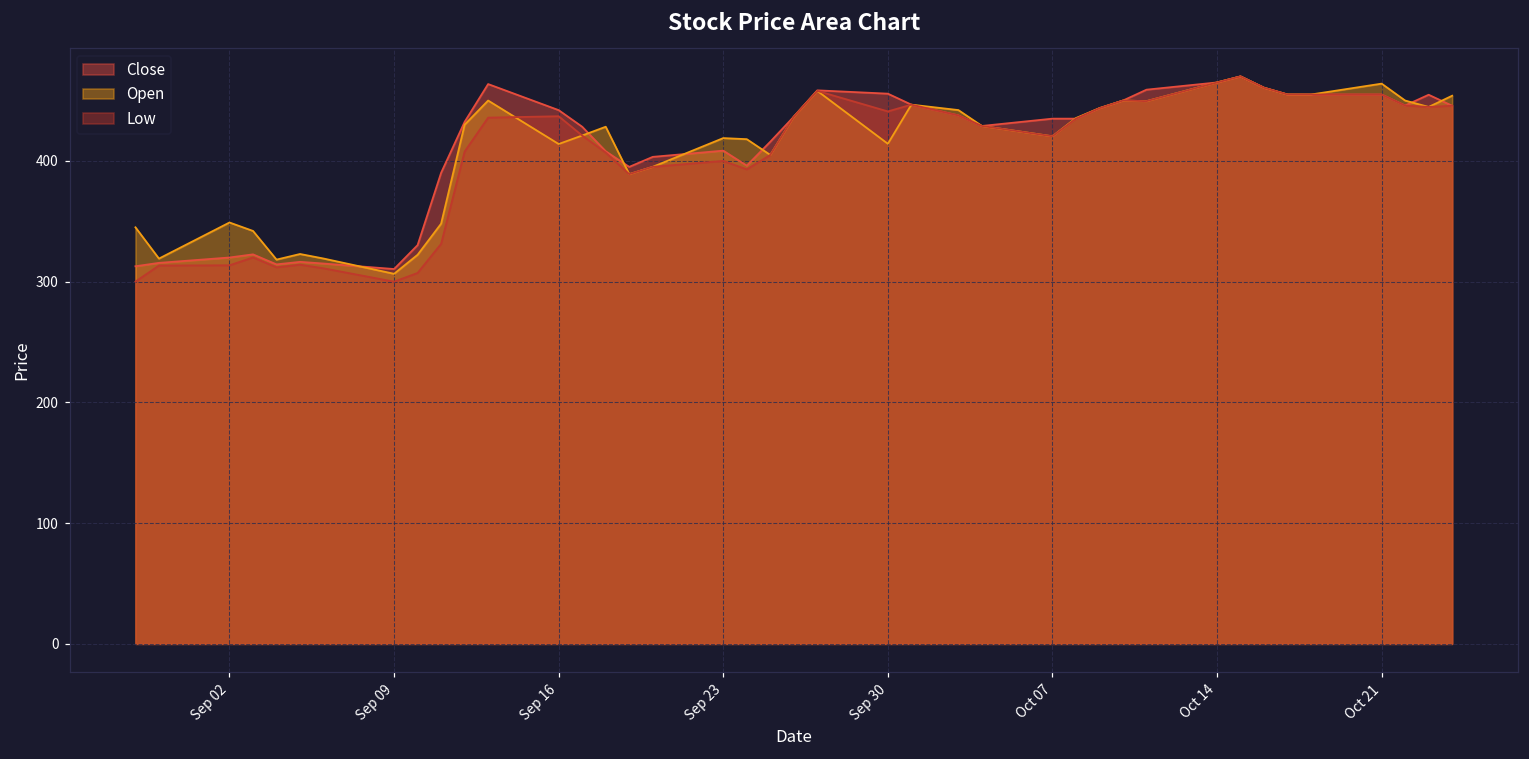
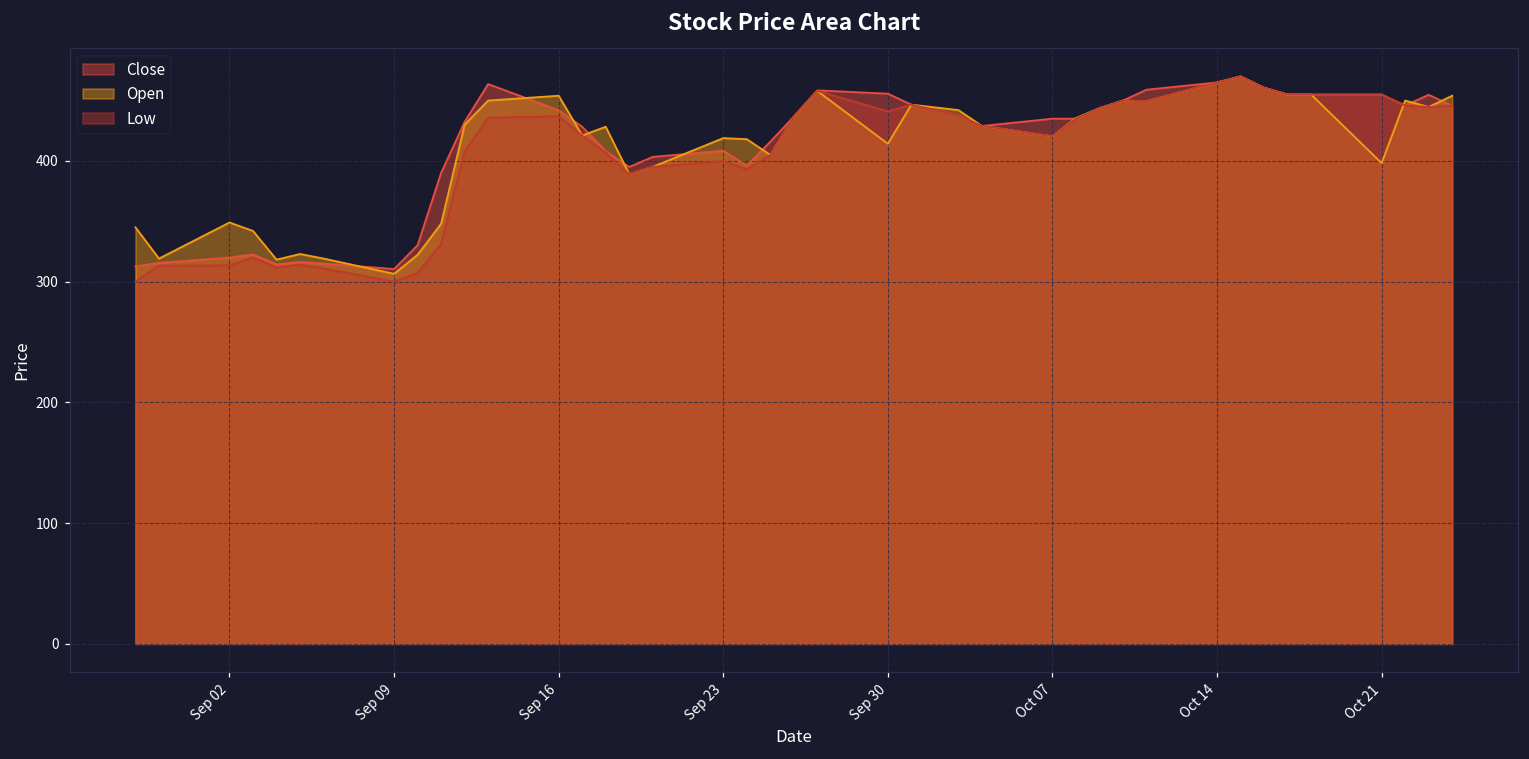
  {
    "Open": {
      "Sep 02": 349,
      "Sep 09": 307,
-     "Sep 16": 414,
+     "Sep 16": 454,
      "Sep 23": 419,
      "Sep 30": 414,
-     "Oct 21": 464
+     "Oct 21": 398
    }
  }
